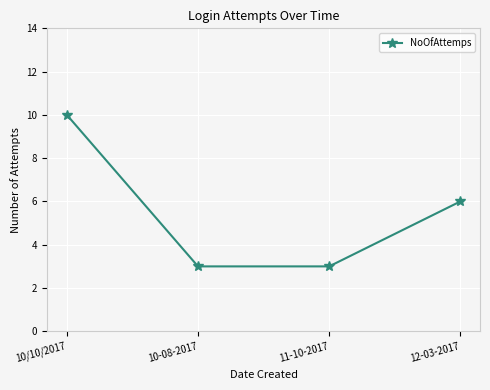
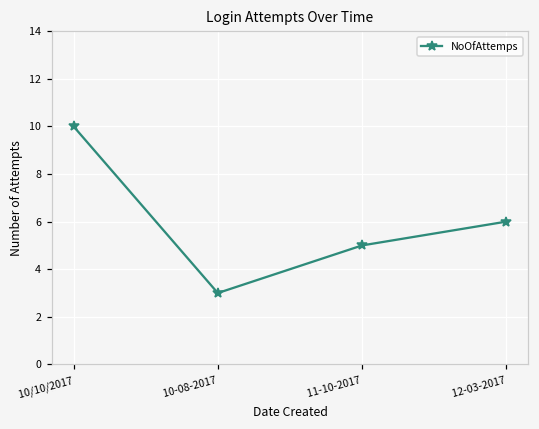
  {
    "10/10/2017": 10,
    "10-08-2017": 3,
-   "11-10-2017": 3,
+   "11-10-2017": 5,
    "12-03-2017": 6
  }
